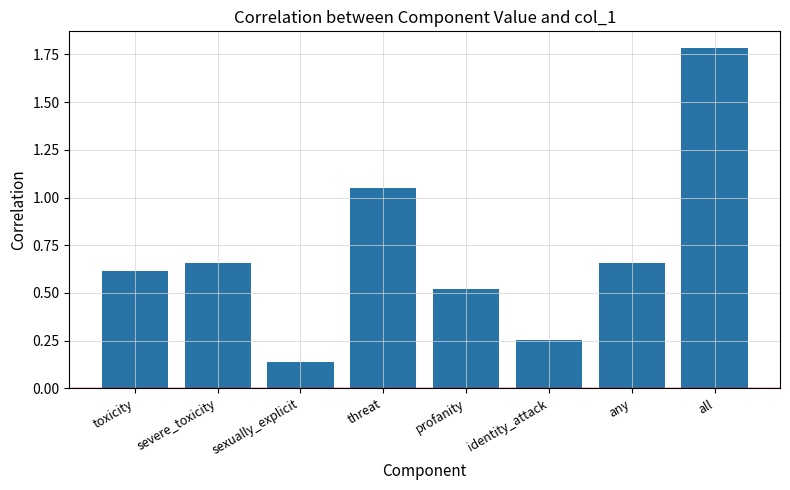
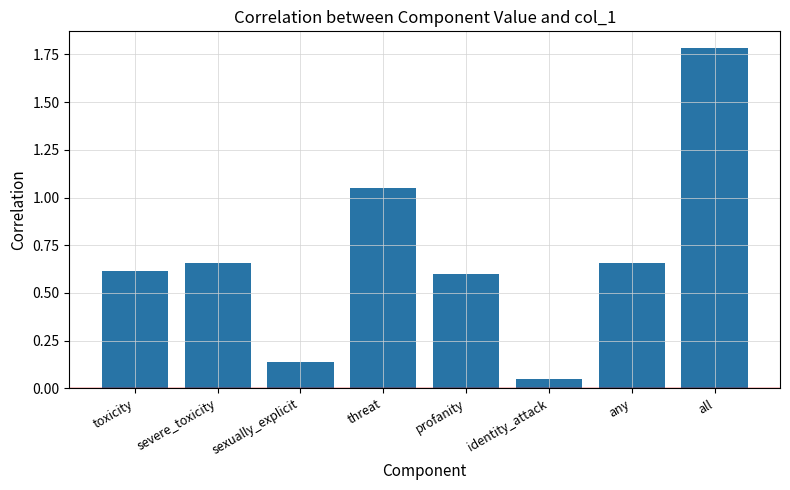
  {
    "toxicity": 0.61,
    "severe_toxicity": 0.66,
    "sexually_explicit": 0.14,
    "threat": 1.05,
-   "profanity": 0.52,
-   "identity_attack": 0.25,
+   "profanity": 0.60,
+   "identity_attack": 0.05,
    "any": 0.66,
    "all": 1.78
  }
